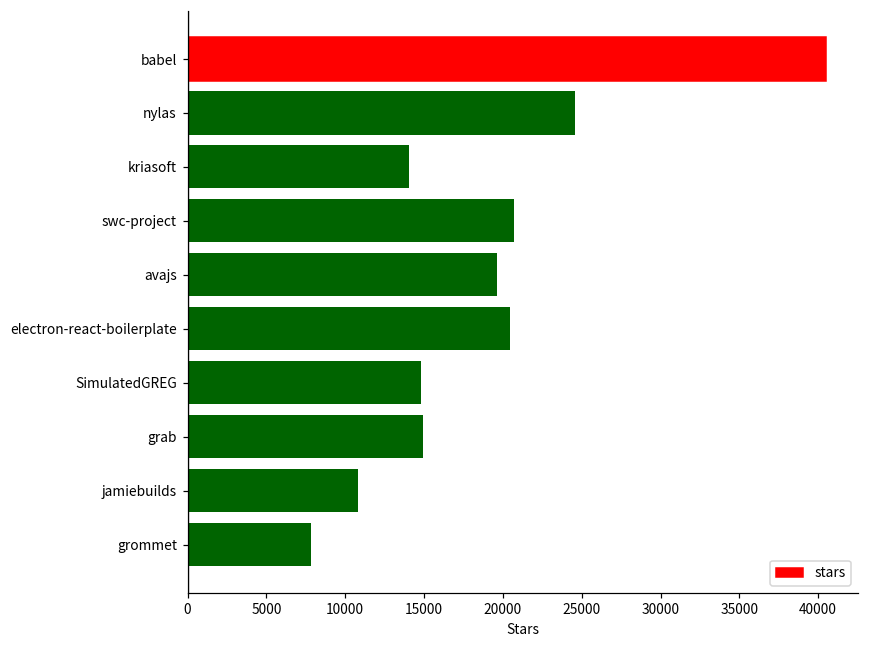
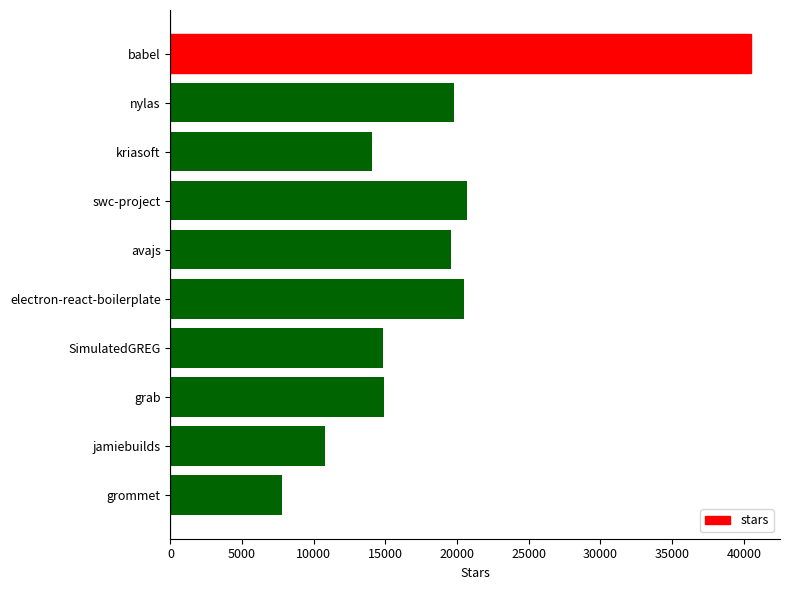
  {
    "babel": 40500,
-   "nylas": 24600,
+   "nylas": 19800,
    "kriasoft": 14000,
    "swc-project": 20700,
    "avajs": 19600,
    "electron-react-boilerplate": 20500,
    "SimulatedGREG": 14800,
    "grab": 14900,
    "jamiebuilds": 10800,
    "grommet": 7800
  }
